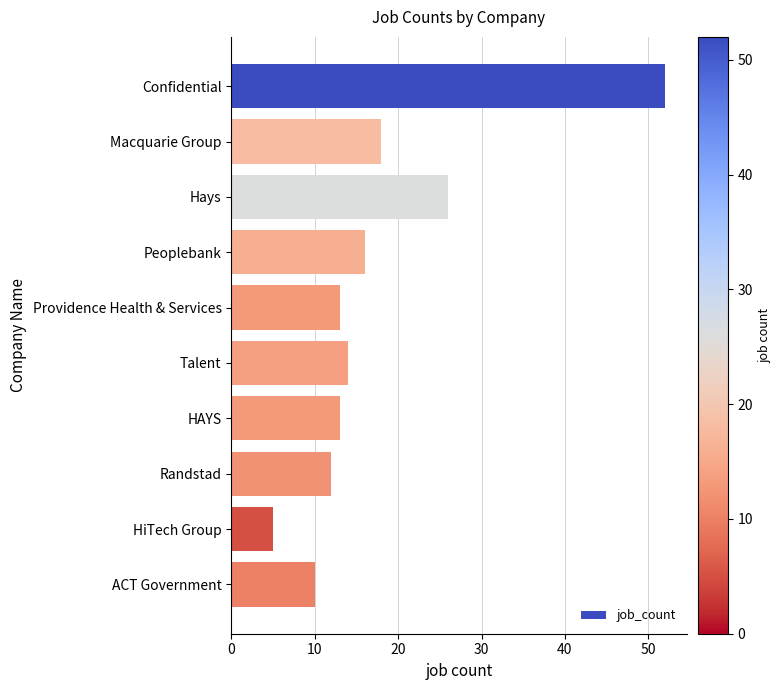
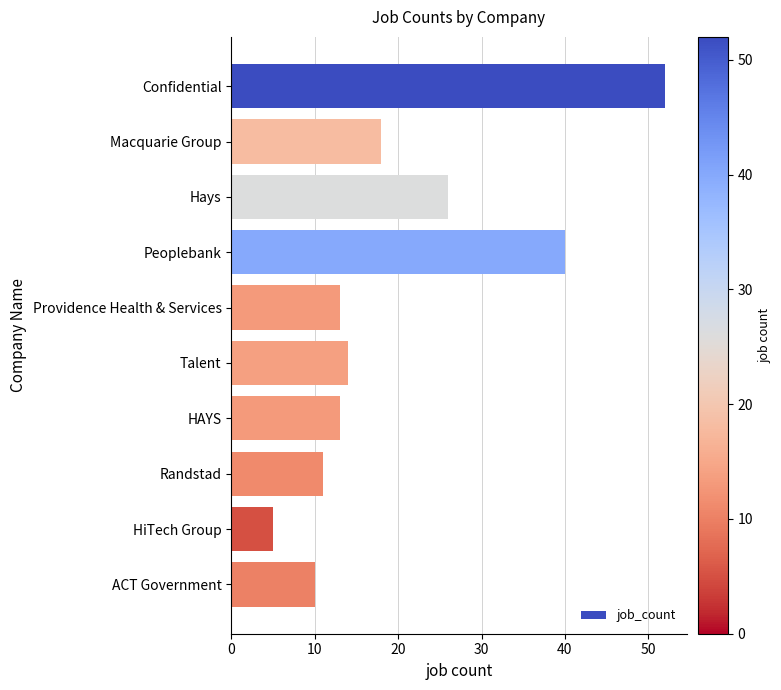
  {
    "Confidential": 52,
    "Macquarie Group": 18,
    "Hays": 26,
-   "Peoplebank": 16,
+   "Peoplebank": 40,
    "Providence Health & Services": 13,
    "Talent": 14,
    "HAYS": 13,
-   "Randstad": 12,
+   "Randstad": 11,
    "HiTech Group": 5,
    "ACT Government": 10
  }
